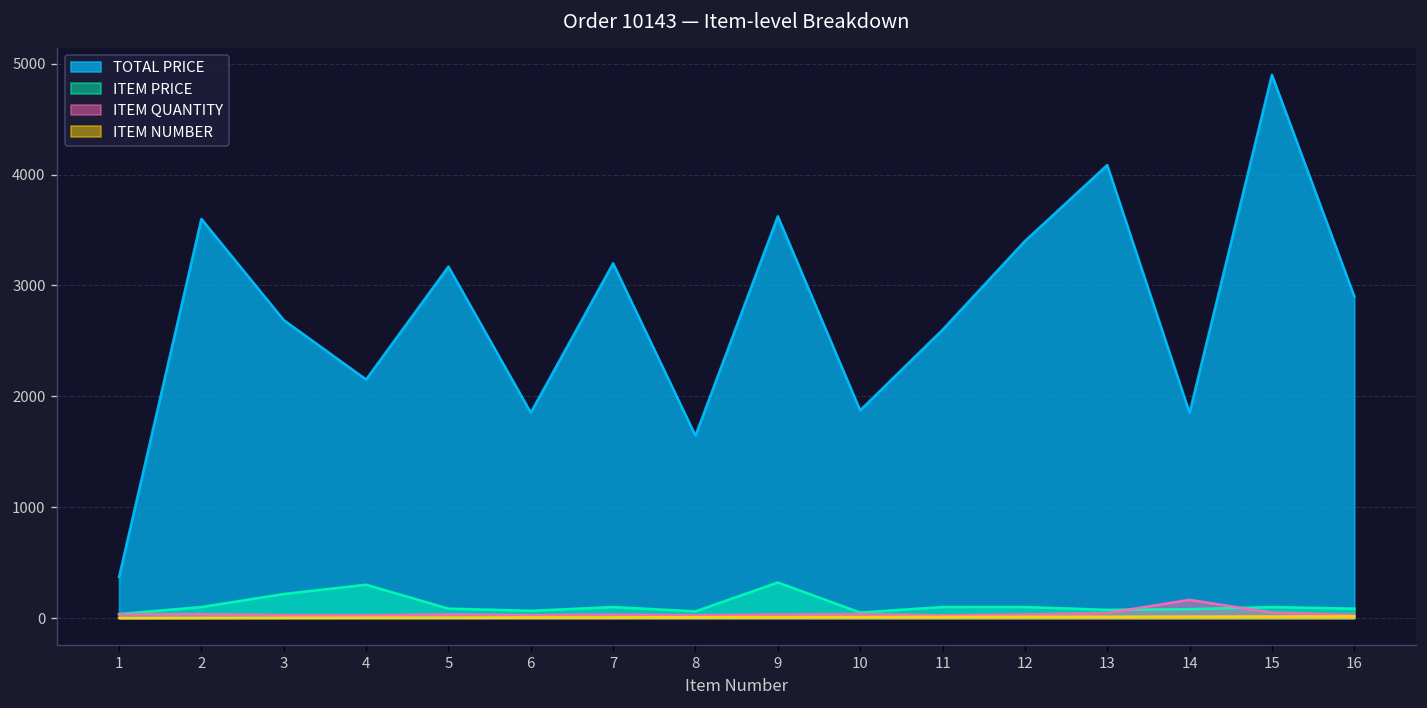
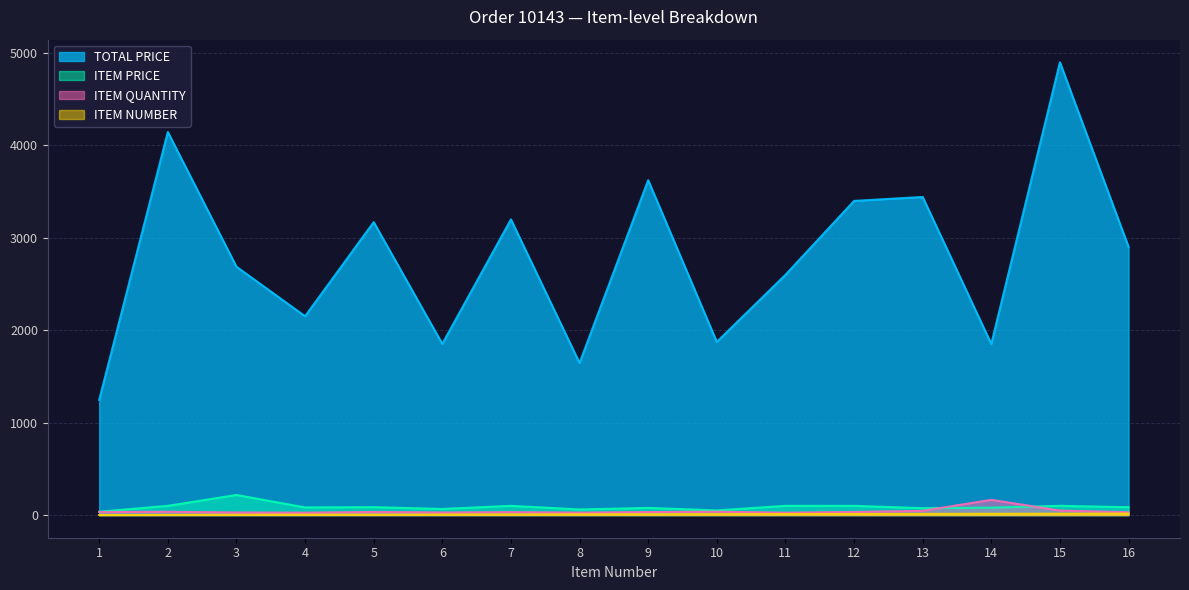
  {
    "TOTAL PRICE": {
-     "1": 400,
-     "2": 3600,
+     "1": 1200,
+     "2": 4100,
      "3": 2700,
      "4": 2200,
      "5": 3200,
      "6": 1900,
      "7": 3200,
      "8": 1600,
      "9": 3600,
      "10": 1900,
      "11": 2600,
      "12": 3400,
-     "13": 4100,
+     "13": 3400,
      "14": 1900,
      "15": 4900,
      "16": 2900
    },
    "ITEM PRICE": {
      "2": 100,
      "3": 200,
-     "4": 300,
+     "4": 100,
      "5": 100,
      "6": 100,
      "7": 100,
      "8": 100,
-     "9": 300,
+     "9": 100,
      "11": 100,
      "12": 100,
      "13": 100,
      "14": 100,
      "15": 100,
      "16": 100
    },
    "ITEM QUANTITY": {
      "2": 0,
      "5": 0,
      "13": 0,
      "14": 200,
      "15": 0
    },
    "ITEM NUMBER": {
      "1": 0,
      "2": 0,
      "5": 0,
      "10": 0,
      "13": 0,
      "14": 0,
      "15": 0
    }
  }
